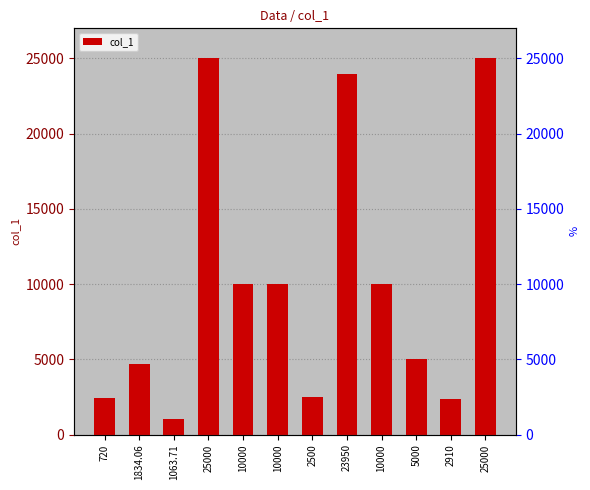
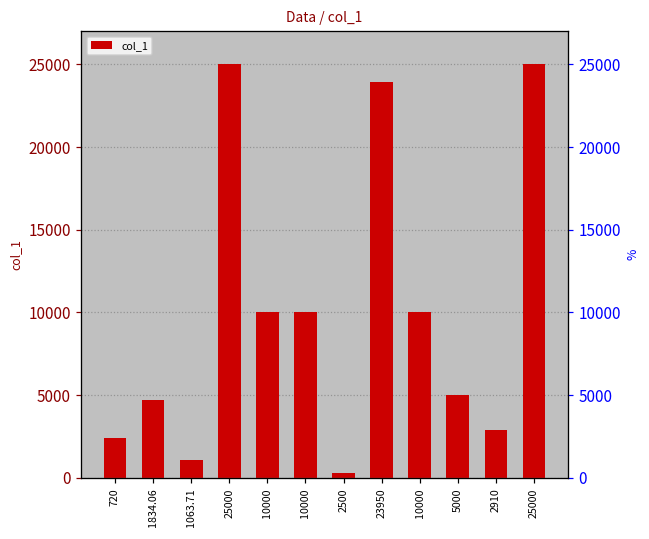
  {
    "720": 2400,
    "1834.06": 4700,
    "1063.71": 1100,
-   "2500": 2500,
+   "2500": 300,
    "23950": 24000,
    "5000": 5000,
-   "2910": 2400
+   "2910": 2900
  }
